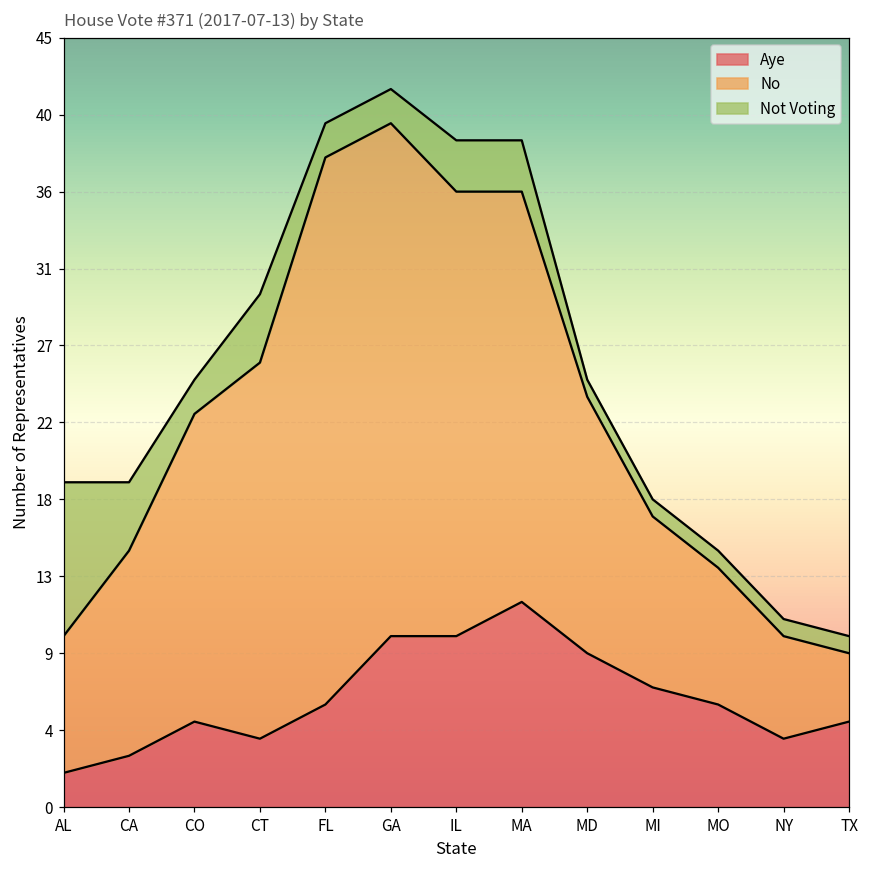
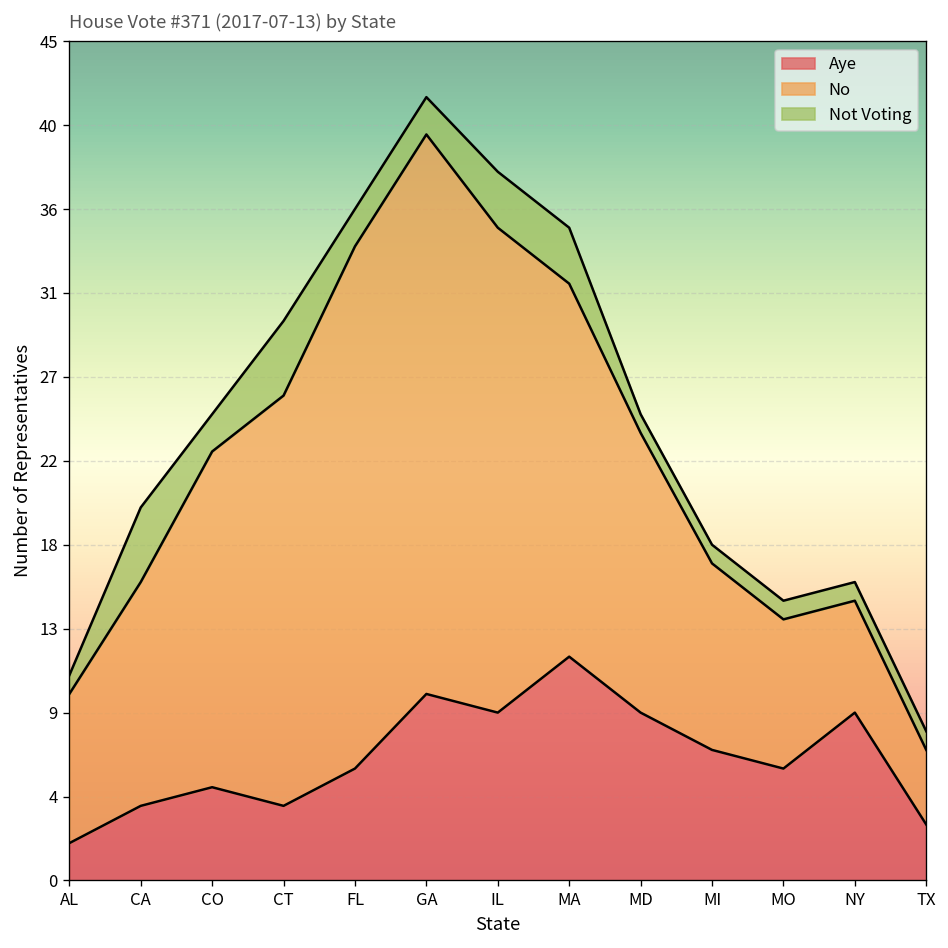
  {
    "Aye": {
      "AL": 2,
-     "CA": 3,
+     "CA": 4,
      "CO": 5,
      "CT": 4,
      "FL": 6,
      "GA": 10,
-     "IL": 10,
+     "IL": 9,
      "MA": 12,
      "MD": 9,
      "MI": 7,
      "MO": 6,
-     "NY": 4,
-     "TX": 5
+     "NY": 9,
+     "TX": 3
    },
    "No": {
      "AL": 8,
      "CA": 12,
      "CO": 18,
      "CT": 22,
-     "FL": 32,
+     "FL": 28,
      "GA": 30,
      "IL": 26,
-     "MA": 24,
+     "MA": 20,
      "MD": 15,
      "MI": 10,
      "MO": 8,
      "NY": 6,
      "TX": 4
    },
    "Not Voting": {
-     "AL": 9,
+     "AL": 1,
      "CA": 4,
      "CO": 2,
      "CT": 4,
      "FL": 2,
      "GA": 2,
      "IL": 3,
      "MA": 3,
      "MD": 1,
      "MI": 1,
      "MO": 1,
      "NY": 1,
      "TX": 1
    }
  }
